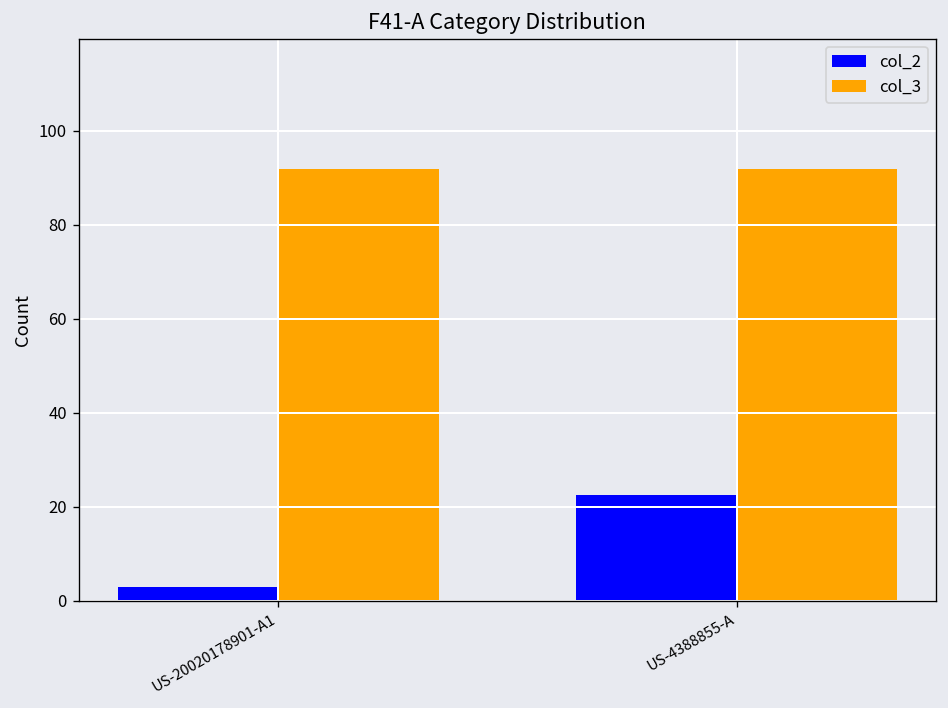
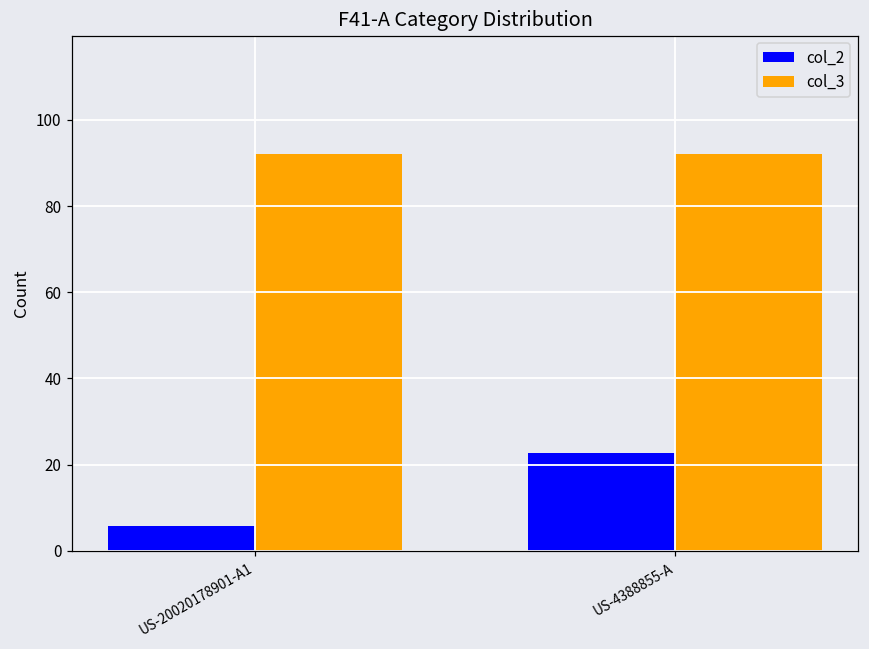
  {
    "col_2": {
-     "US-20020178901-A1": 3,
+     "US-20020178901-A1": 6,
      "US-4388855-A": 23
    },
    "col_3": {
      "US-20020178901-A1": 92,
      "US-4388855-A": 92
    }
  }
